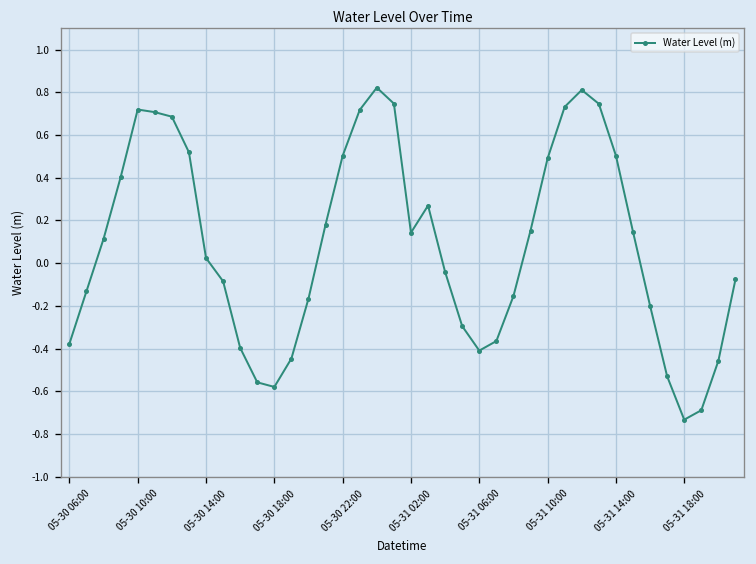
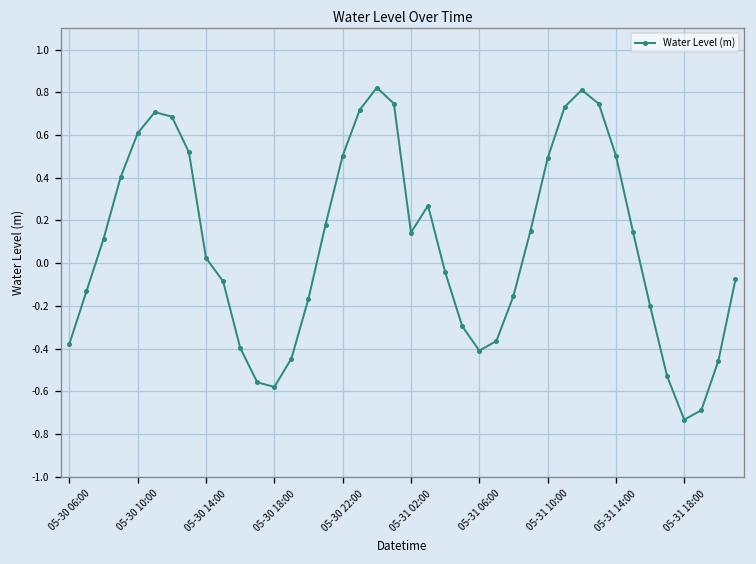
  {
    "05-30 06:00": -0.38,
-   "05-30 10:00": 0.72,
+   "05-30 10:00": 0.61,
    "05-30 14:00": 0.02,
    "05-30 18:00": -0.58,
    "05-30 22:00": 0.50,
    "05-31 02:00": 0.14,
    "05-31 06:00": -0.41,
    "05-31 10:00": 0.49,
    "05-31 14:00": 0.50,
    "05-31 18:00": -0.73
  }
